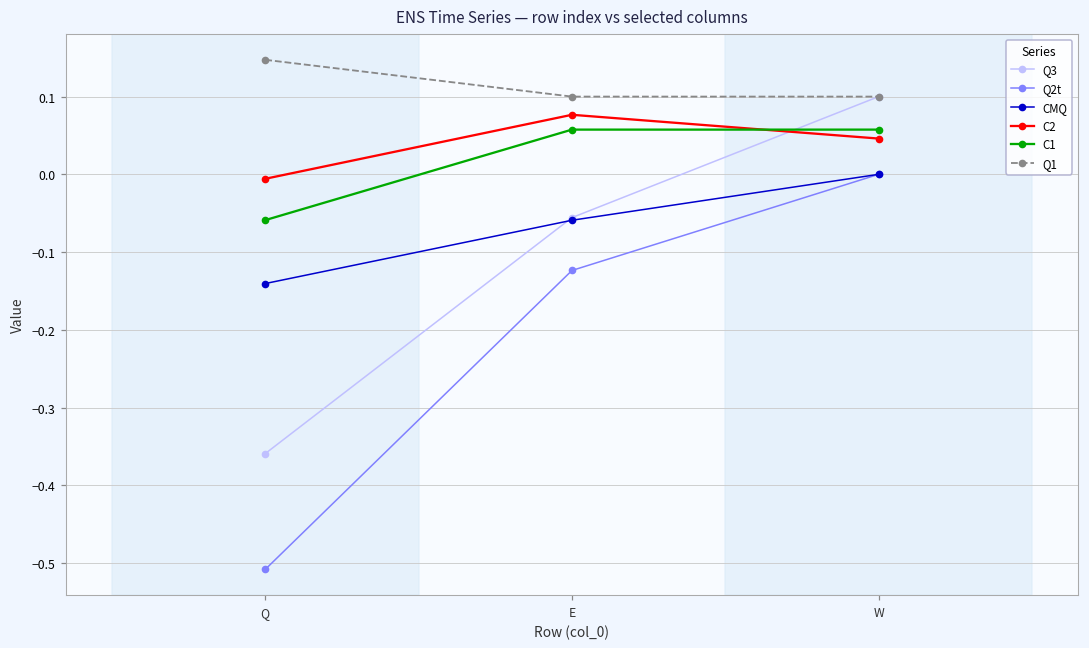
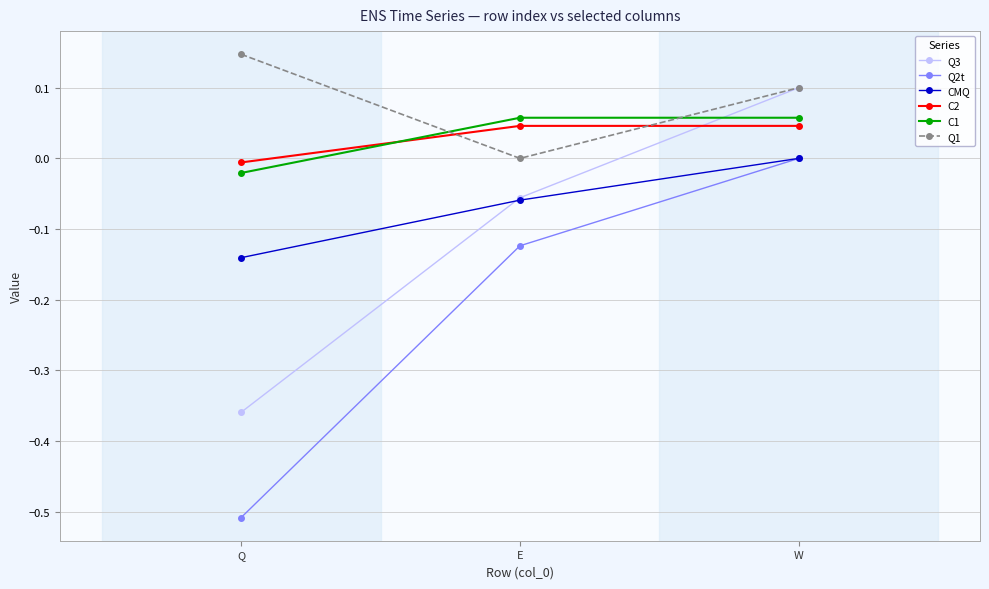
  {
    "Q3": {
      "Q": -0.36
    },
    "Q2t": {
      "Q": -0.51,
      "E": -0.12
    },
    "CMQ": {
      "Q": -0.14
    },
    "C2": {
      "Q": -0.01,
-     "E": 0.08,
+     "E": 0.05,
      "W": 0.05
    },
    "C1": {
-     "Q": -0.06,
+     "Q": -0.02,
      "E": 0.06,
      "W": 0.06
    },
    "Q1": {
      "Q": 0.15,
-     "E": 0.1
+     "E": 0.0
    }
  }
